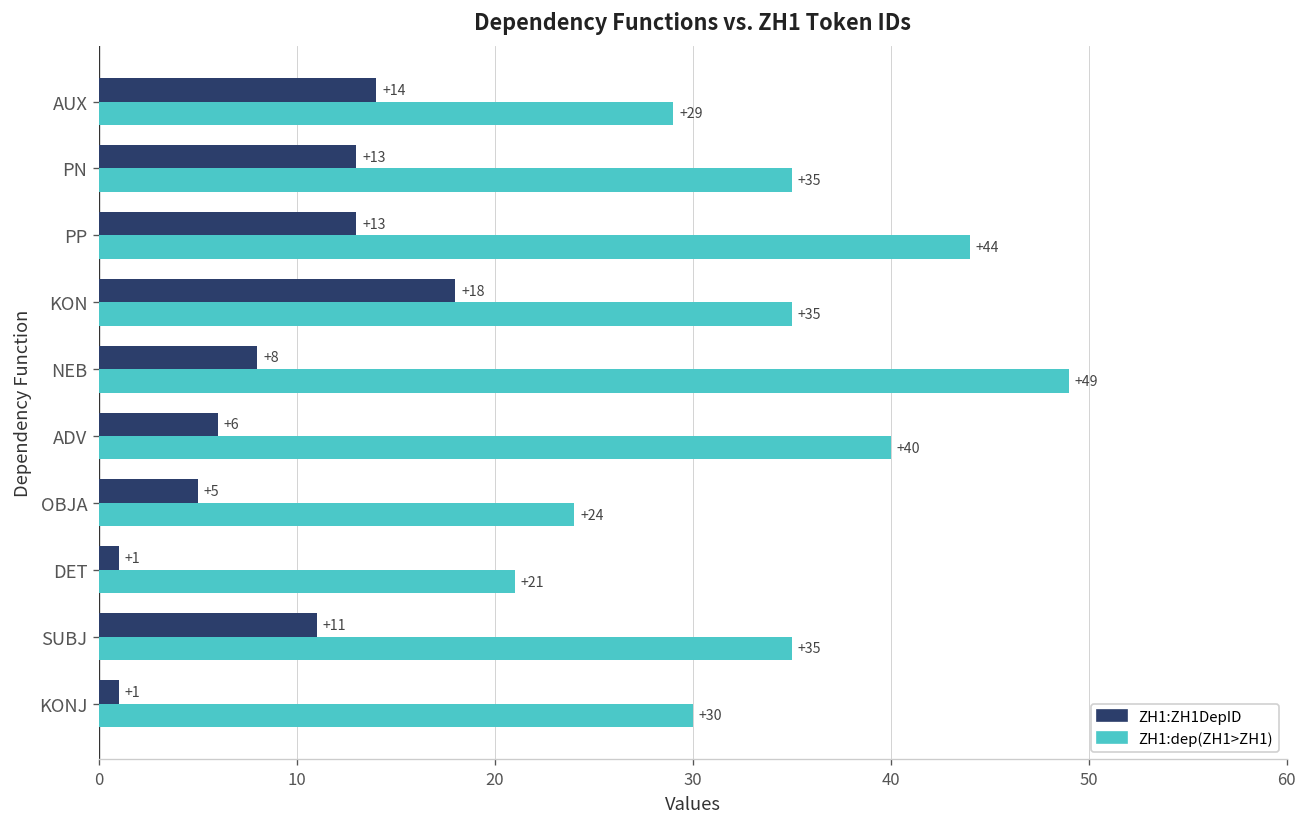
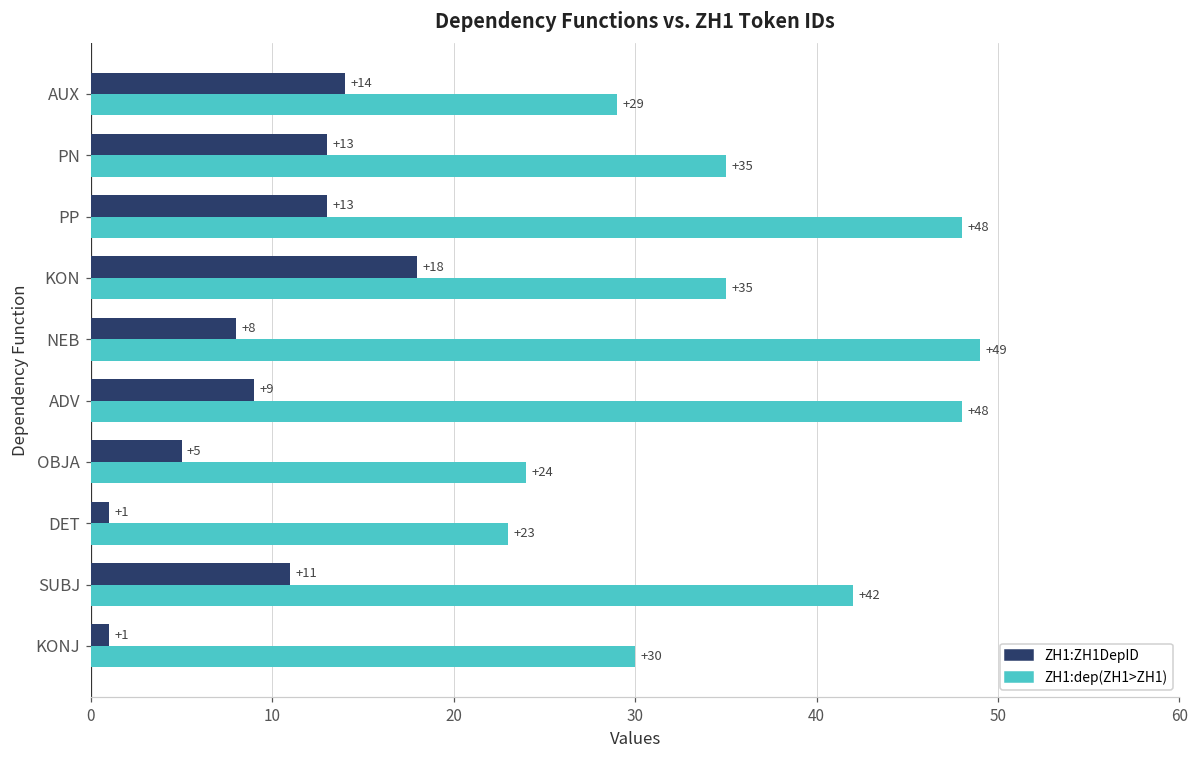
  {
    "ZH1:ZH1DepID": {
      "AUX": "+14",
      "PN": "+13",
      "PP": "+13",
      "KON": "+18",
      "NEB": "+8",
-     "ADV": "+6",
+     "ADV": "+9",
      "OBJA": "+5",
      "DET": "+1",
      "SUBJ": "+11",
      "KONJ": "+1"
    },
    "ZH1:dep(ZH1>ZH1)": {
      "AUX": "+29",
      "PN": "+35",
-     "PP": "+44",
+     "PP": "+48",
      "KON": "+35",
      "NEB": "+49",
-     "ADV": "+40",
+     "ADV": "+48",
      "OBJA": "+24",
-     "DET": "+21",
-     "SUBJ": "+35",
+     "DET": "+23",
+     "SUBJ": "+42",
      "KONJ": "+30"
    }
  }
